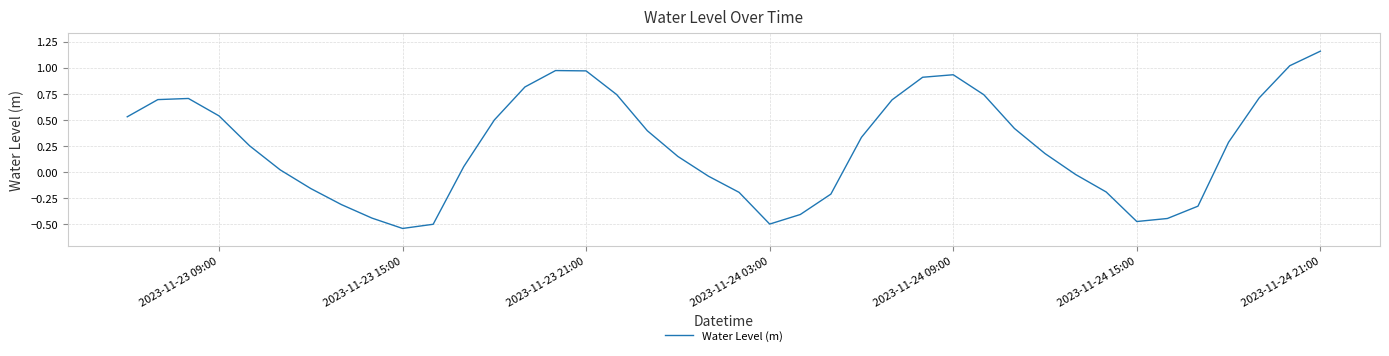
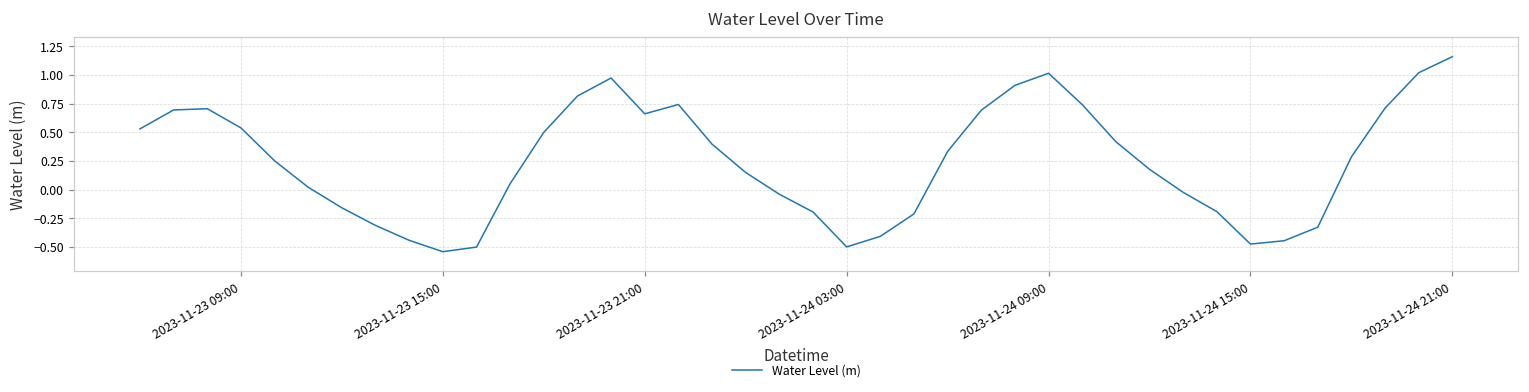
  {
    "2023-11-23 09:00": 0.54,
    "2023-11-23 15:00": -0.54,
-   "2023-11-23 21:00": 0.97,
+   "2023-11-23 21:00": 0.66,
    "2023-11-24 03:00": -0.50,
-   "2023-11-24 09:00": 0.93,
+   "2023-11-24 09:00": 1.02,
    "2023-11-24 15:00": -0.47,
    "2023-11-24 21:00": 1.16
  }
